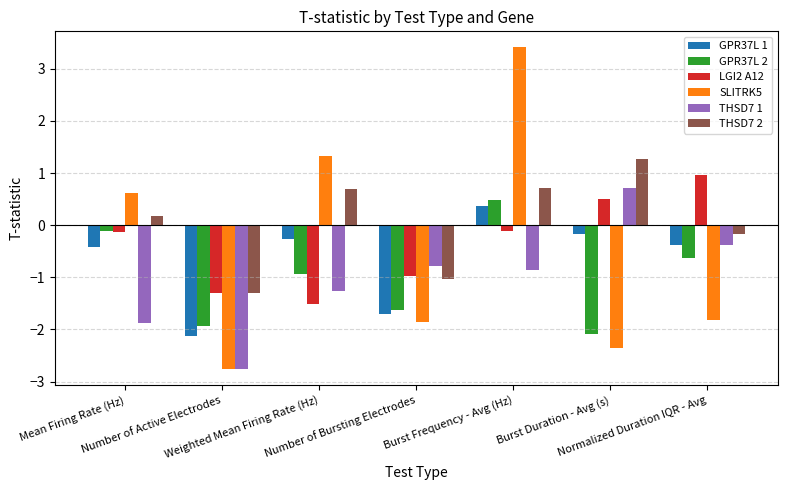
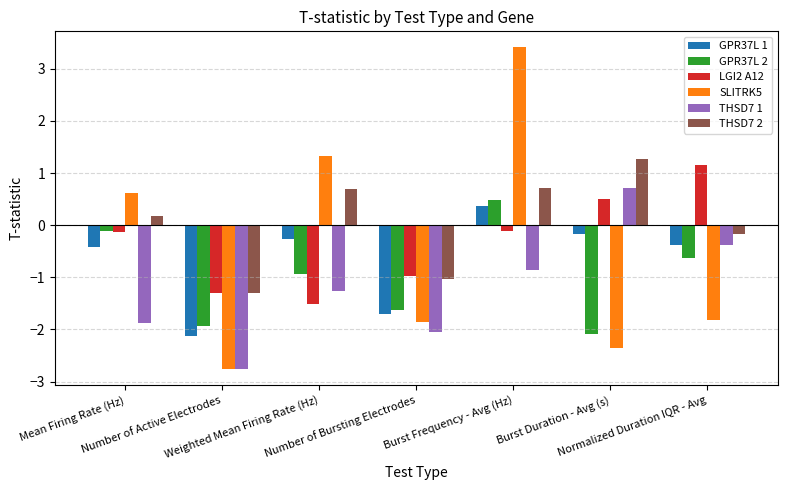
  {
    "GPR37L 1": {
      "Mean Firing Rate (Hz)": -0.4,
      "Number of Active Electrodes": -2.1,
      "Weighted Mean Firing Rate (Hz)": -0.3,
      "Number of Bursting Electrodes": -1.7,
      "Burst Frequency - Avg (Hz)": 0.4,
      "Burst Duration - Avg (s)": -0.2,
      "Normalized Duration IQR - Avg": -0.4
    },
    "GPR37L 2": {
      "Mean Firing Rate (Hz)": -0.1,
      "Number of Active Electrodes": -1.9,
      "Weighted Mean Firing Rate (Hz)": -0.9,
      "Number of Bursting Electrodes": -1.6,
      "Burst Frequency - Avg (Hz)": 0.5,
      "Burst Duration - Avg (s)": -2.1,
      "Normalized Duration IQR - Avg": -0.6
    },
    "LGI2 A12": {
      "Mean Firing Rate (Hz)": -0.1,
      "Number of Active Electrodes": -1.3,
      "Weighted Mean Firing Rate (Hz)": -1.5,
      "Number of Bursting Electrodes": -1.0,
      "Burst Frequency - Avg (Hz)": -0.1,
      "Burst Duration - Avg (s)": 0.5,
-     "Normalized Duration IQR - Avg": 1.0
+     "Normalized Duration IQR - Avg": 1.1
    },
    "SLITRK5": {
      "Mean Firing Rate (Hz)": 0.6,
      "Number of Active Electrodes": -2.8,
      "Weighted Mean Firing Rate (Hz)": 1.3,
      "Number of Bursting Electrodes": -1.9,
      "Burst Frequency - Avg (Hz)": 3.4,
      "Burst Duration - Avg (s)": -2.4,
      "Normalized Duration IQR - Avg": -1.8
    },
    "THSD7 1": {
      "Mean Firing Rate (Hz)": -1.9,
      "Number of Active Electrodes": -2.8,
      "Weighted Mean Firing Rate (Hz)": -1.3,
-     "Number of Bursting Electrodes": -0.8,
+     "Number of Bursting Electrodes": -2.1,
      "Burst Frequency - Avg (Hz)": -0.9,
      "Burst Duration - Avg (s)": 0.7,
      "Normalized Duration IQR - Avg": -0.4
    },
    "THSD7 2": {
      "Mean Firing Rate (Hz)": 0.2,
      "Number of Active Electrodes": -1.3,
      "Weighted Mean Firing Rate (Hz)": 0.7,
      "Number of Bursting Electrodes": -1.0,
      "Burst Frequency - Avg (Hz)": 0.7,
      "Burst Duration - Avg (s)": 1.3,
      "Normalized Duration IQR - Avg": -0.2
    }
  }
